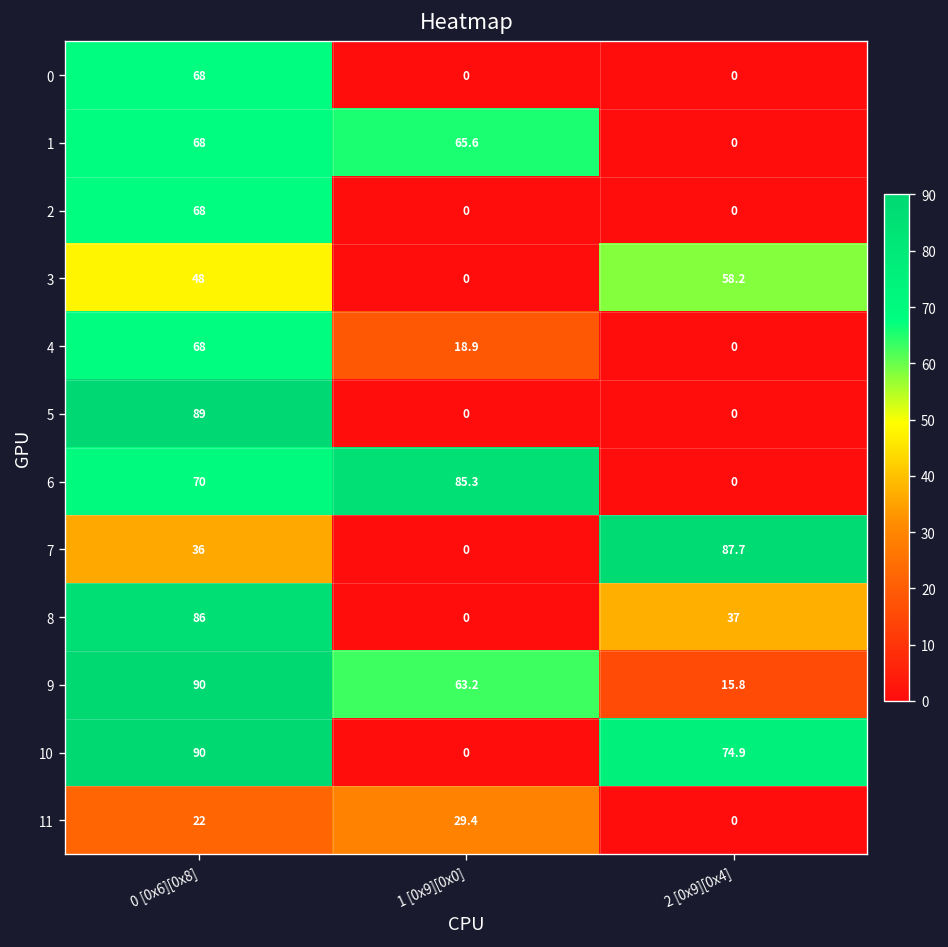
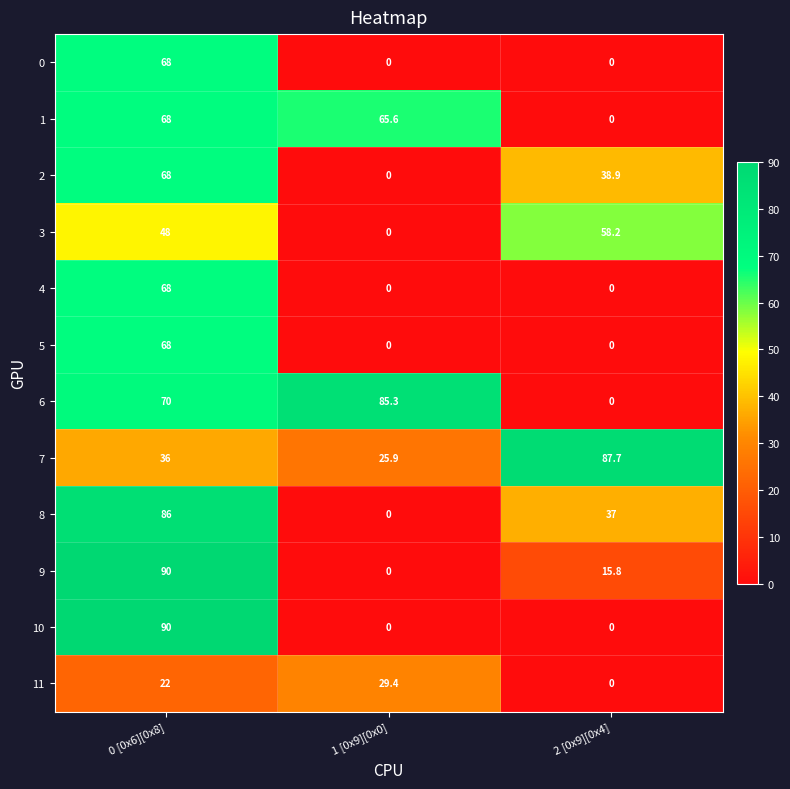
  {
    "0": {
      "0 [0x6][0x8]": 68,
      "1 [0x9][0x0]": 0,
      "2 [0x9][0x4]": 0
    },
    "1": {
      "0 [0x6][0x8]": 68,
      "1 [0x9][0x0]": 65.6,
      "2 [0x9][0x4]": 0
    },
    "2": {
      "0 [0x6][0x8]": 68,
      "1 [0x9][0x0]": 0,
-     "2 [0x9][0x4]": 0
+     "2 [0x9][0x4]": 38.9
    },
    "3": {
      "0 [0x6][0x8]": 48,
      "1 [0x9][0x0]": 0,
      "2 [0x9][0x4]": 58.2
    },
    "4": {
      "0 [0x6][0x8]": 68,
-     "1 [0x9][0x0]": 18.9,
+     "1 [0x9][0x0]": 0,
      "2 [0x9][0x4]": 0
    },
    "5": {
-     "0 [0x6][0x8]": 89,
+     "0 [0x6][0x8]": 68,
      "1 [0x9][0x0]": 0,
      "2 [0x9][0x4]": 0
    },
    "6": {
      "0 [0x6][0x8]": 70,
      "1 [0x9][0x0]": 85.3,
      "2 [0x9][0x4]": 0
    },
    "7": {
      "0 [0x6][0x8]": 36,
-     "1 [0x9][0x0]": 0,
+     "1 [0x9][0x0]": 25.9,
      "2 [0x9][0x4]": 87.7
    },
    "8": {
      "0 [0x6][0x8]": 86,
      "1 [0x9][0x0]": 0,
      "2 [0x9][0x4]": 37
    },
    "9": {
      "0 [0x6][0x8]": 90,
-     "1 [0x9][0x0]": 63.2,
+     "1 [0x9][0x0]": 0,
      "2 [0x9][0x4]": 15.8
    },
    "10": {
      "0 [0x6][0x8]": 90,
      "1 [0x9][0x0]": 0,
-     "2 [0x9][0x4]": 74.9
+     "2 [0x9][0x4]": 0
    },
    "11": {
      "0 [0x6][0x8]": 22,
      "1 [0x9][0x0]": 29.4,
      "2 [0x9][0x4]": 0
    }
  }
